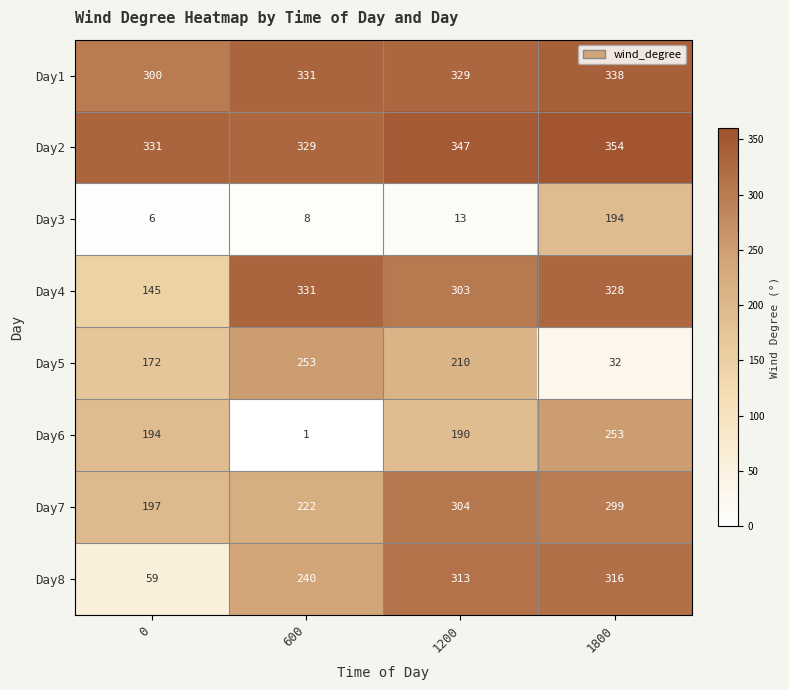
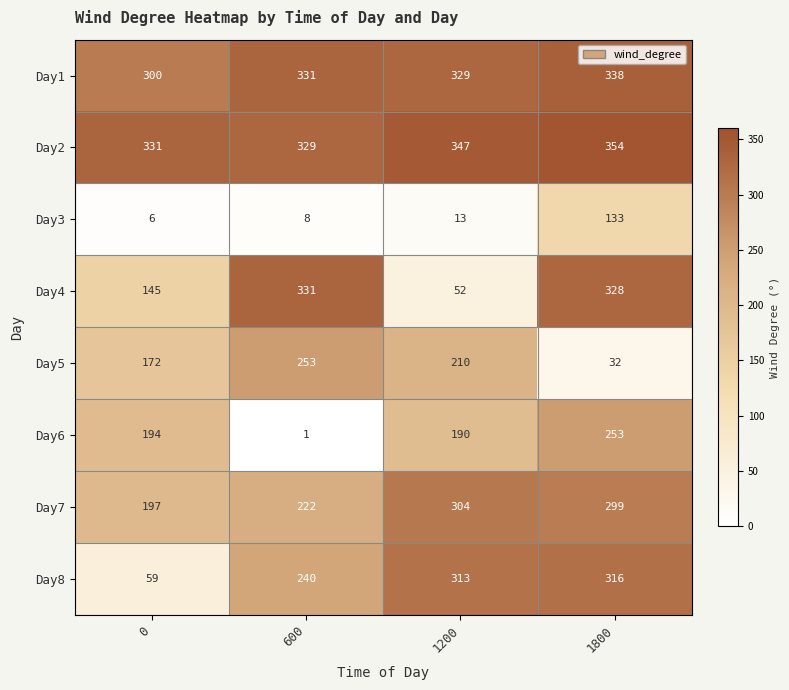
  {
    "Day1": {
      "0": 300,
      "600": 331,
      "1200": 329,
      "1800": 338
    },
    "Day2": {
      "0": 331,
      "600": 329,
      "1200": 347,
      "1800": 354
    },
    "Day3": {
      "0": 6,
      "600": 8,
      "1200": 13,
-     "1800": 194
+     "1800": 133
    },
    "Day4": {
      "0": 145,
      "600": 331,
-     "1200": 303,
+     "1200": 52,
      "1800": 328
    },
    "Day5": {
      "0": 172,
      "600": 253,
      "1200": 210,
      "1800": 32
    },
    "Day6": {
      "0": 194,
      "600": 1,
      "1200": 190,
      "1800": 253
    },
    "Day7": {
      "0": 197,
      "600": 222,
      "1200": 304,
      "1800": 299
    },
    "Day8": {
      "0": 59,
      "600": 240,
      "1200": 313,
      "1800": 316
    }
  }
